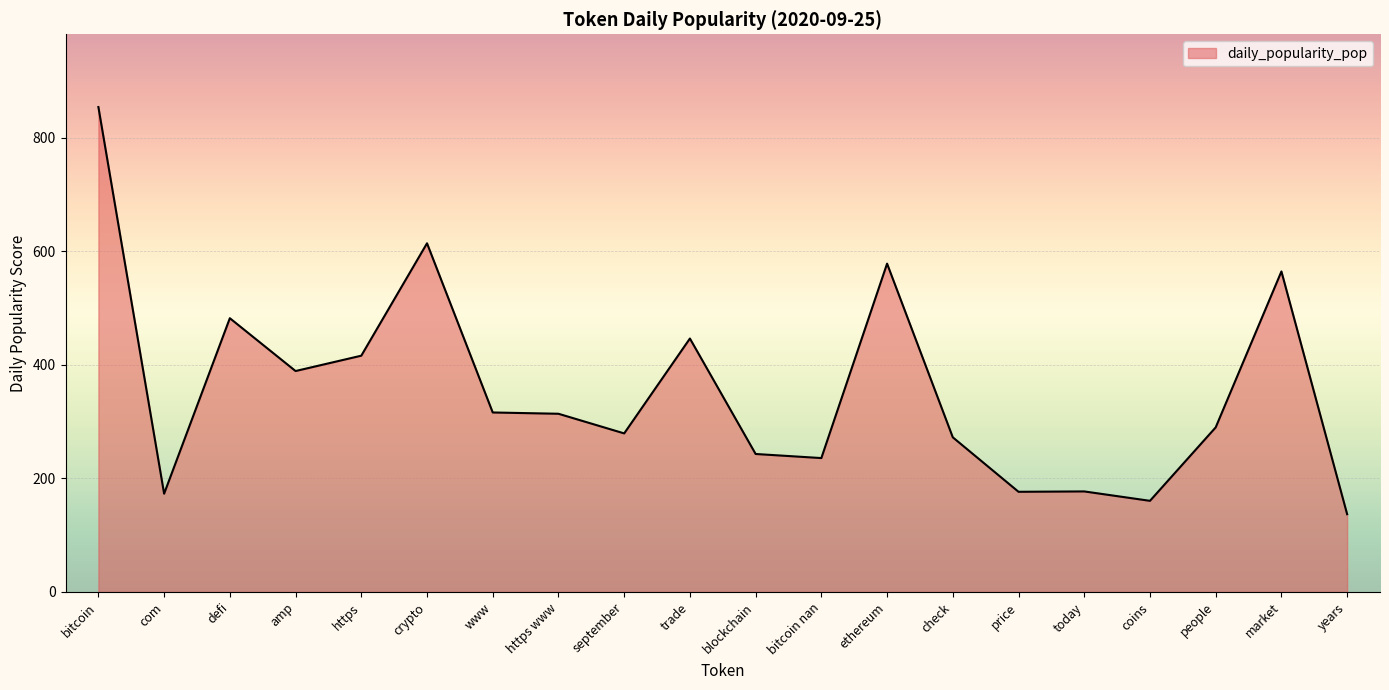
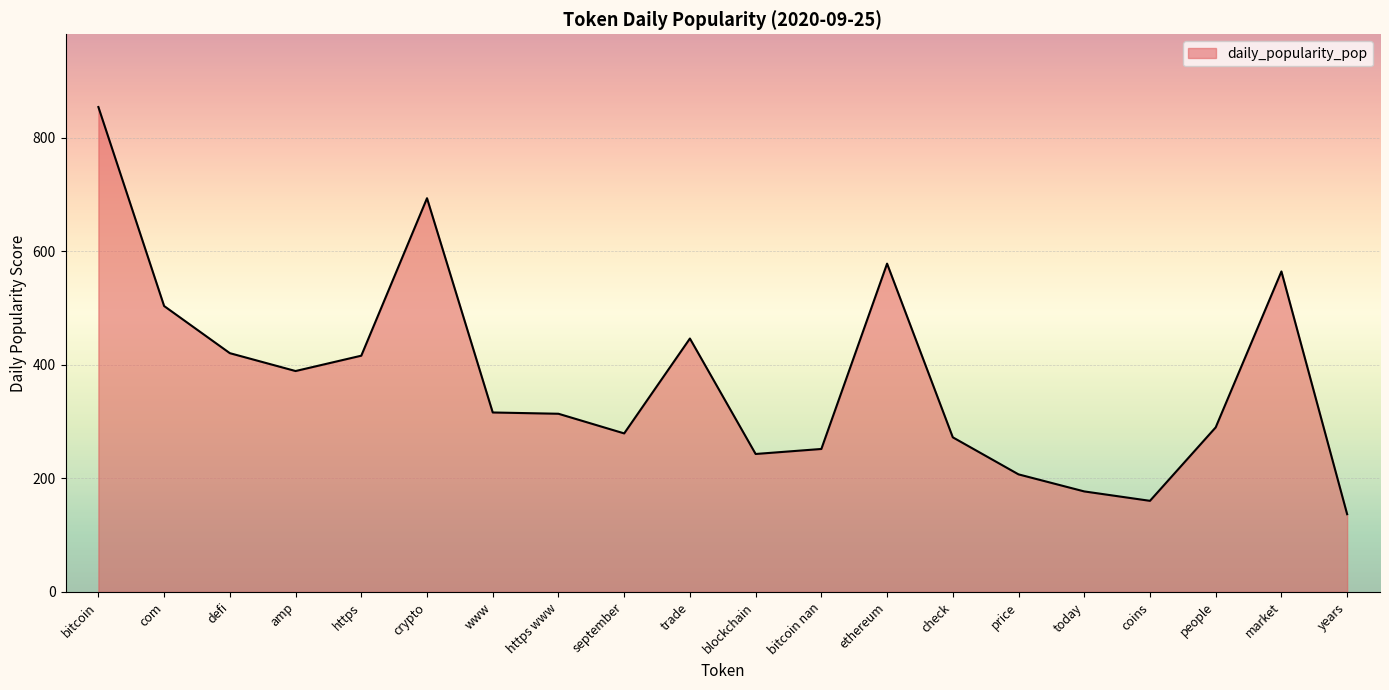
  {
    "bitcoin": 850,
-   "com": 170,
-   "defi": 480,
+   "com": 500,
+   "defi": 420,
    "amp": 390,
    "https": 420,
-   "crypto": 610,
+   "crypto": 690,
    "www": 320,
    "https www": 310,
    "september": 280,
    "trade": 450,
    "blockchain": 240,
-   "bitcoin nan": 240,
+   "bitcoin nan": 250,
    "ethereum": 580,
    "check": 270,
-   "price": 180,
+   "price": 210,
    "today": 180,
    "coins": 160,
    "people": 290,
    "market": 560,
    "years": 140
  }
